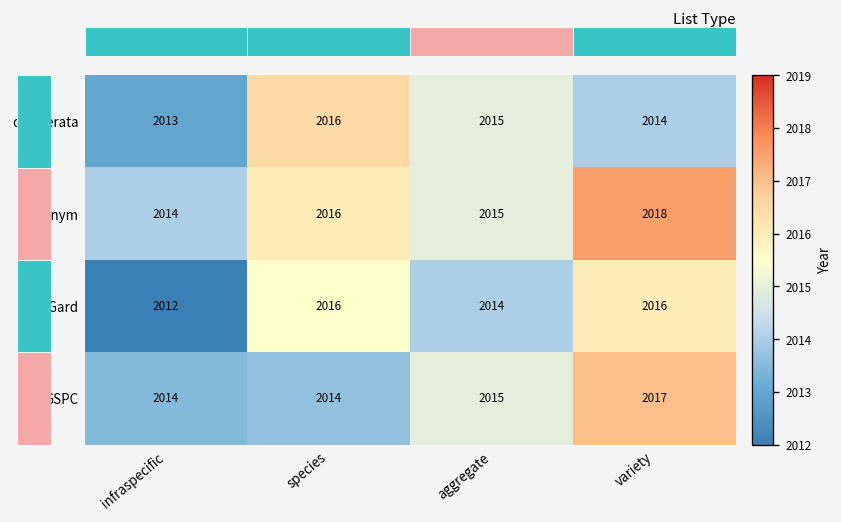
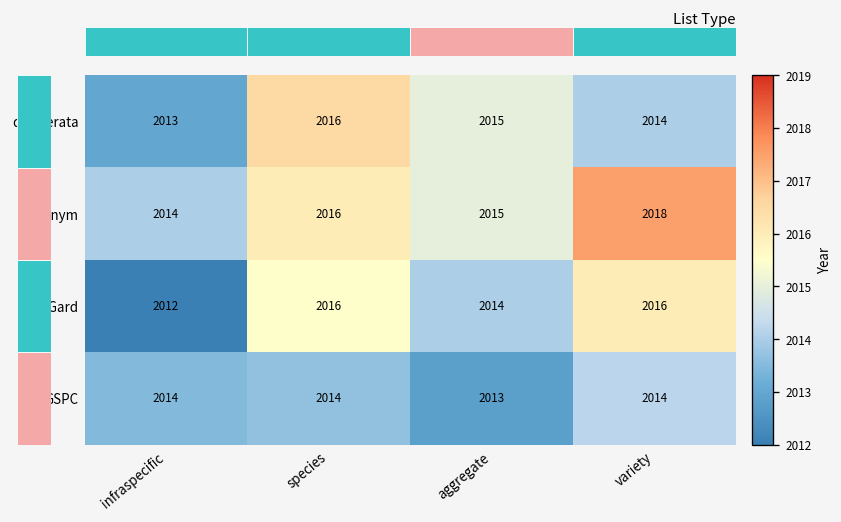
  {
    "Assessment Year by List and Taxon Type": {
      "GSPC": {
        "infraspecific": 2014,
        "species": 2014,
-       "aggregate": 2015,
-       "variety": 2017
+       "aggregate": 2013,
+       "variety": 2014
      }
    }
  }
